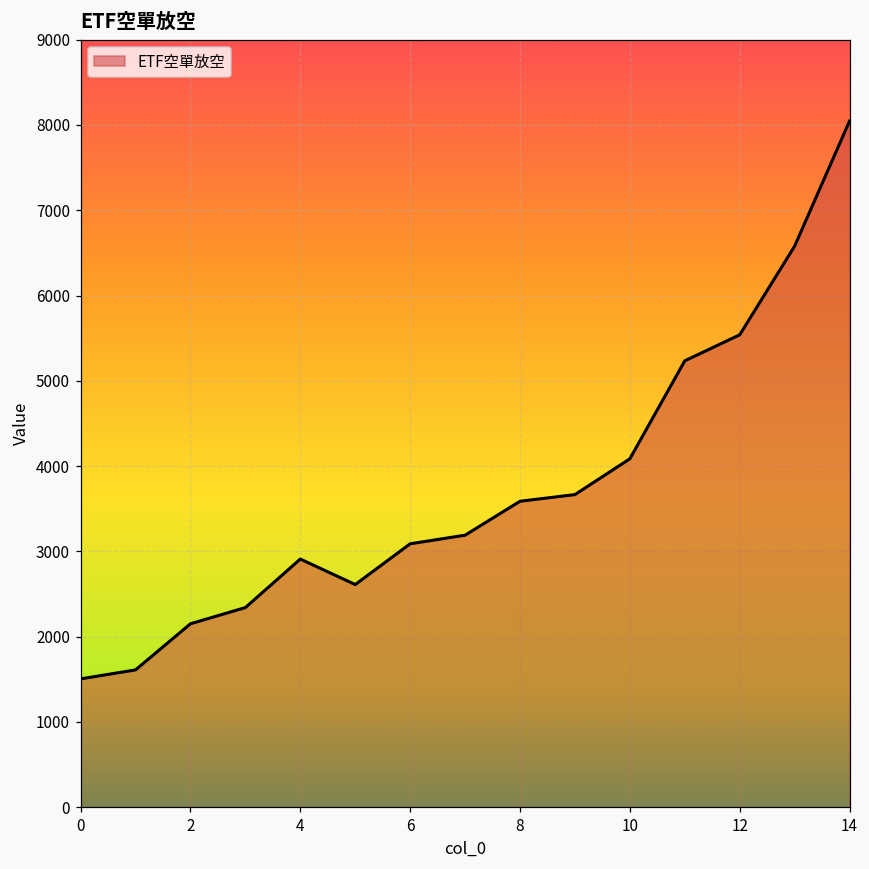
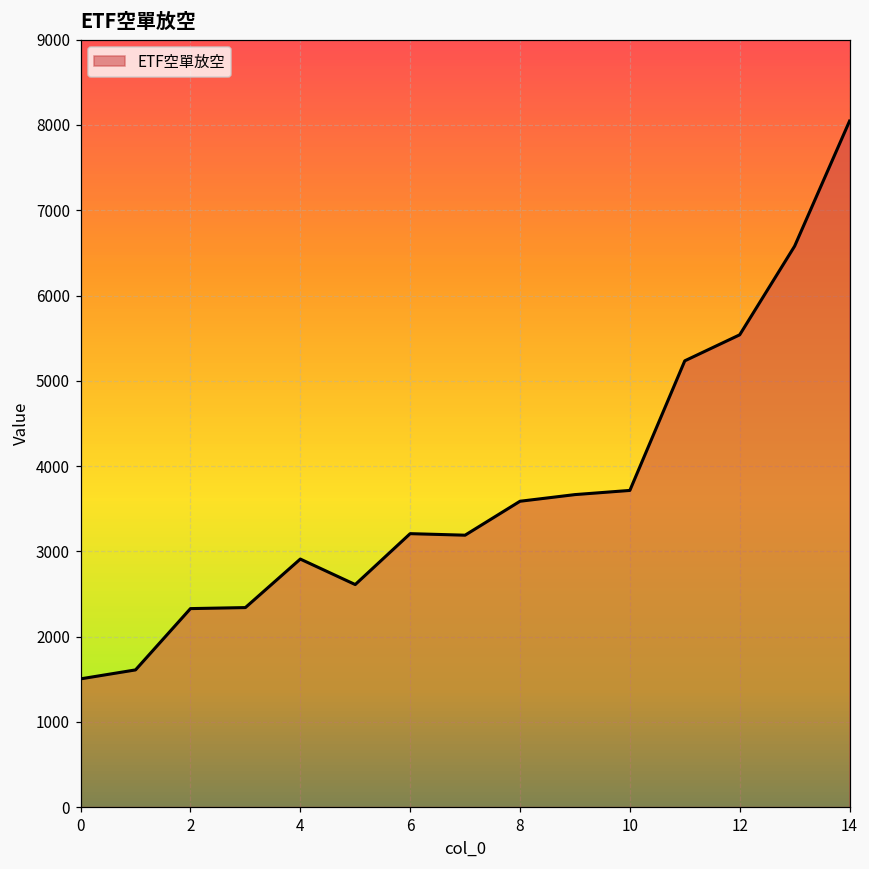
  {
    "0": 1500,
-   "2": 2200,
+   "2": 2300,
    "4": 2900,
-   "6": 3100,
+   "6": 3200,
    "8": 3600,
-   "10": 4100,
+   "10": 3700,
    "12": 5500,
    "14": 8000
  }
